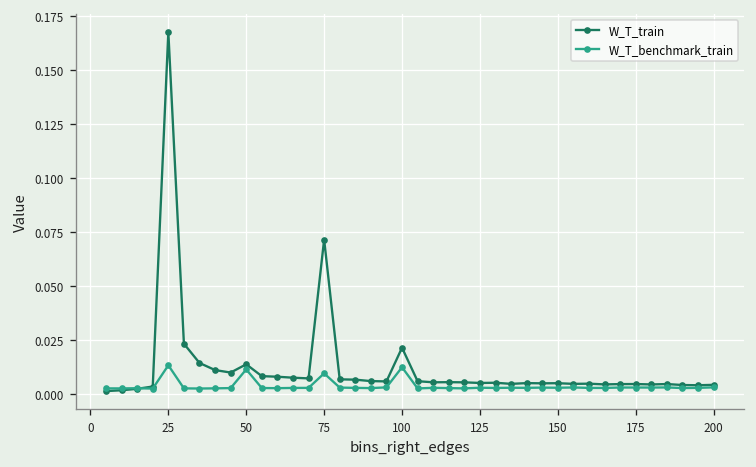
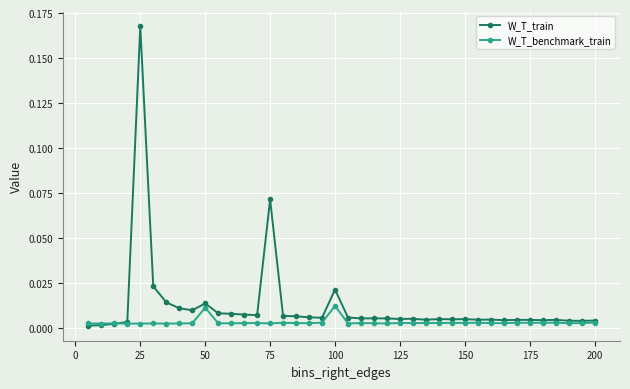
  {
    "W_T_train": {
      "25": 0.168,
      "50": 0.014,
      "75": 0.072,
      "100": 0.021,
      "125": 0.005,
      "150": 0.005,
      "175": 0.005
    },
    "W_T_benchmark_train": {
-     "25": 0.013,
+     "25": 0.003,
      "50": 0.011,
-     "75": 0.010,
+     "75": 0.003,
      "100": 0.012,
      "125": 0.003,
      "150": 0.003,
      "175": 0.003
    }
  }
